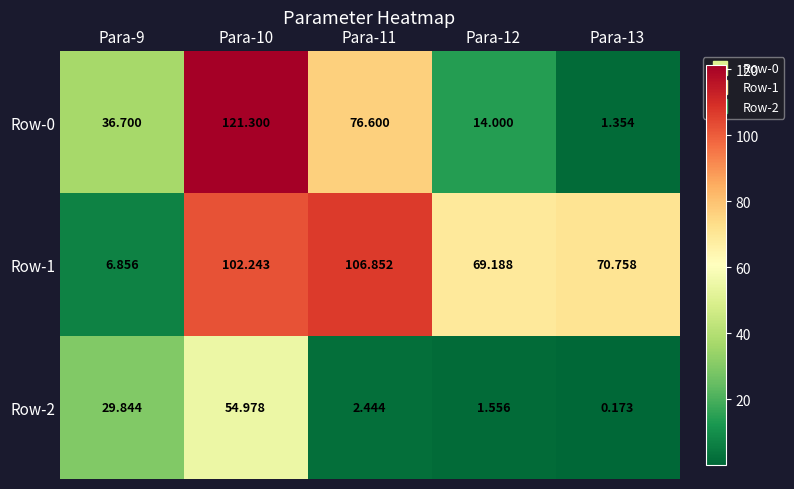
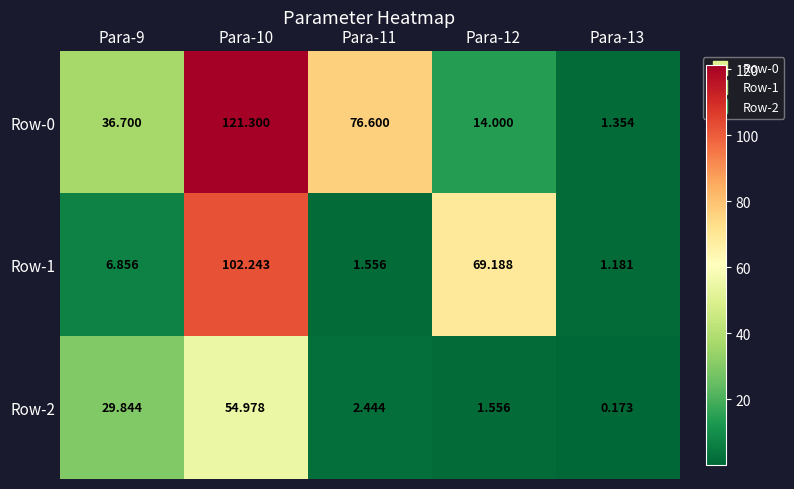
  {
    "Row-0": {
      "Para-9": 36.700,
      "Para-10": 121.300,
      "Para-11": 76.600,
      "Para-12": 14.000,
      "Para-13": 1.354
    },
    "Row-1": {
      "Para-9": 6.856,
      "Para-10": 102.243,
-     "Para-11": 106.852,
+     "Para-11": 1.556,
      "Para-12": 69.188,
-     "Para-13": 70.758
+     "Para-13": 1.181
    },
    "Row-2": {
      "Para-9": 29.844,
      "Para-10": 54.978,
      "Para-11": 2.444,
      "Para-12": 1.556,
      "Para-13": 0.173
    }
  }
